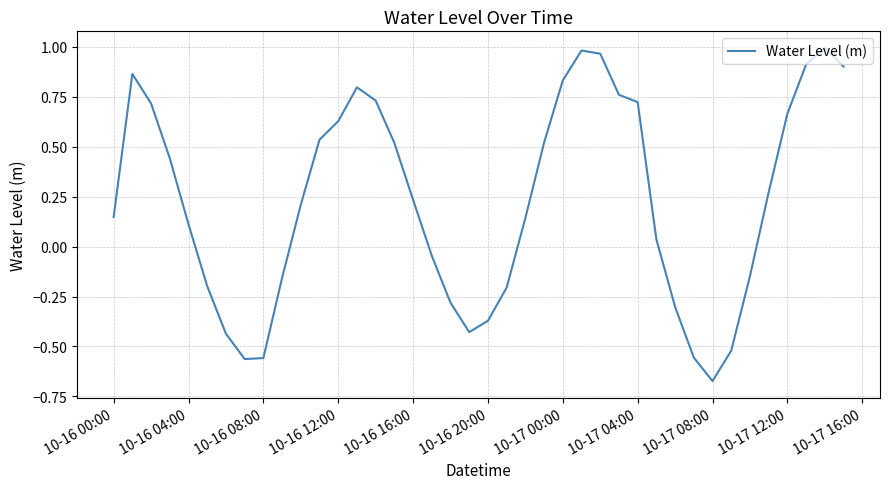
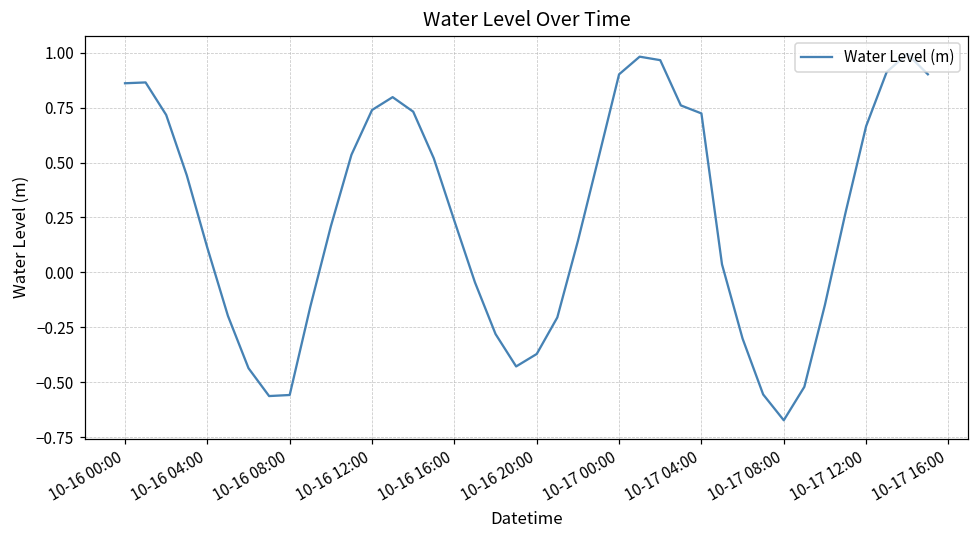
  {
-   "10-16 00:00": 0.15,
+   "10-16 00:00": 0.86,
    "10-16 04:00": 0.11,
    "10-16 08:00": -0.56,
-   "10-16 12:00": 0.63,
+   "10-16 12:00": 0.74,
    "10-16 16:00": 0.23,
    "10-16 20:00": -0.37,
-   "10-17 00:00": 0.83,
+   "10-17 00:00": 0.90,
    "10-17 04:00": 0.72,
    "10-17 08:00": -0.67,
    "10-17 12:00": 0.67
  }
